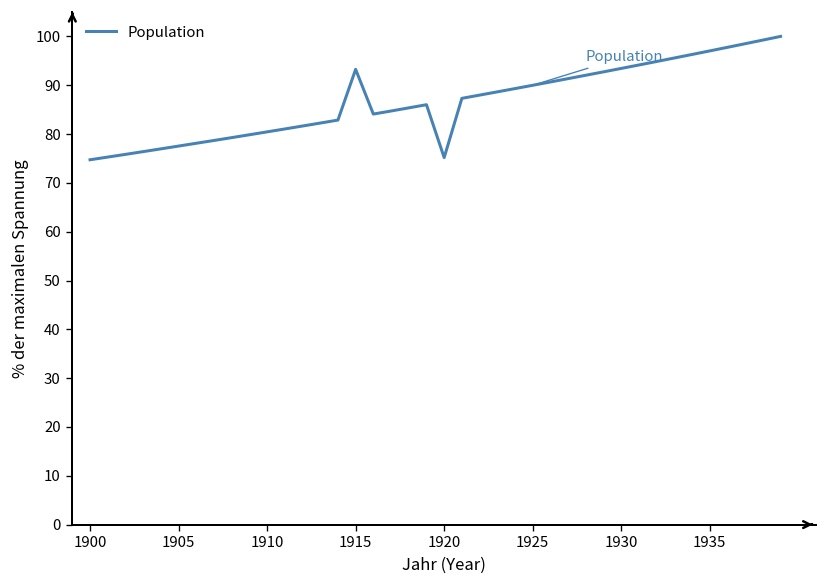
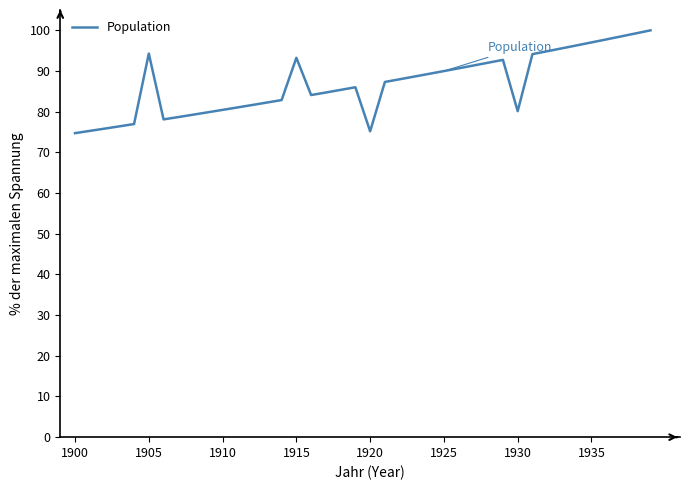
  {
    "1900": 75,
-   "1905": 78,
+   "1905": 94,
    "1910": 80,
    "1915": 93,
    "1920": 75,
    "1925": 90,
-   "1930": 93,
+   "1930": 80,
    "1935": 97
  }
